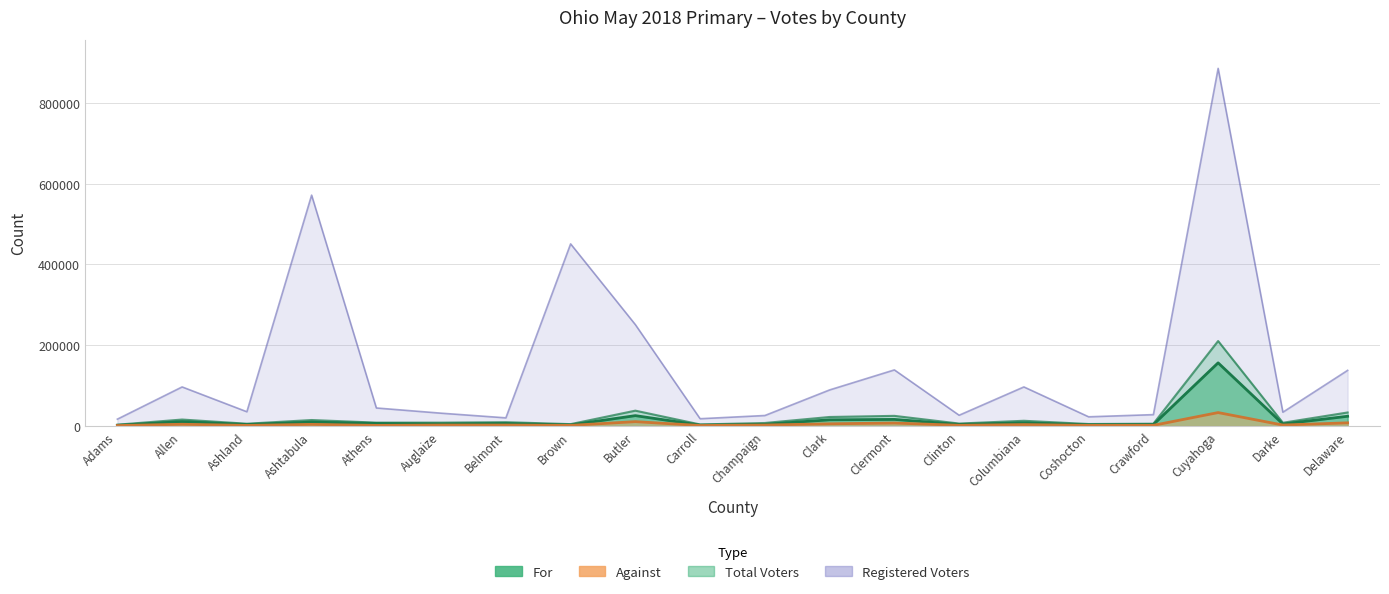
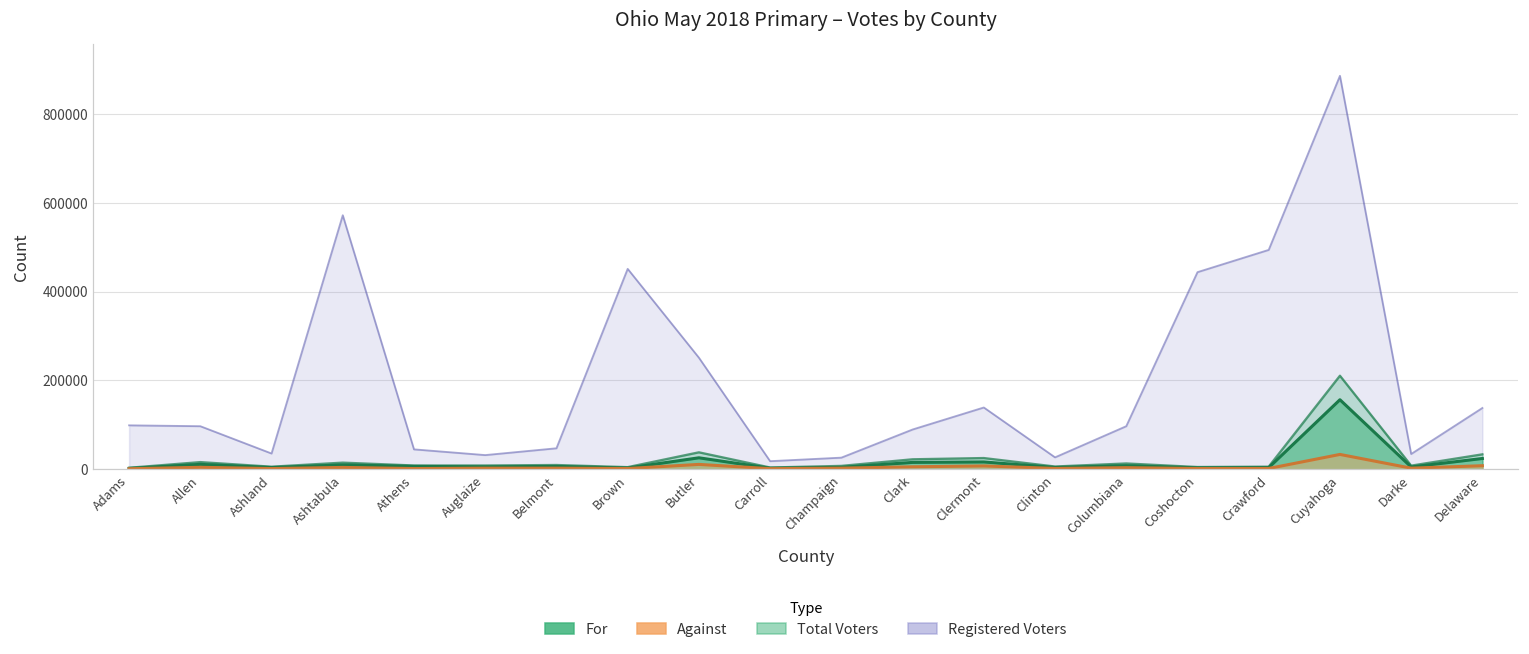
  {
    "Registered Voters": {
-     "Adams": 20000,
+     "Adams": 100000,
      "Allen": 100000,
      "Ashland": 40000,
      "Ashtabula": 570000,
      "Athens": 40000,
      "Auglaize": 30000,
-     "Belmont": 20000,
+     "Belmont": 50000,
      "Brown": 450000,
      "Butler": 250000,
      "Carroll": 20000,
      "Champaign": 30000,
      "Clark": 90000,
      "Clermont": 140000,
      "Clinton": 30000,
      "Columbiana": 100000,
-     "Coshocton": 20000,
-     "Crawford": 30000,
+     "Coshocton": 440000,
+     "Crawford": 490000,
      "Cuyahoga": 890000,
      "Darke": 30000,
      "Delaware": 140000
    },
    "Against": {
      "Allen": 0,
      "Butler": 10000,
      "Clark": 10000,
      "Clermont": 10000,
      "Cuyahoga": 30000,
      "Delaware": 10000
    }
  }
